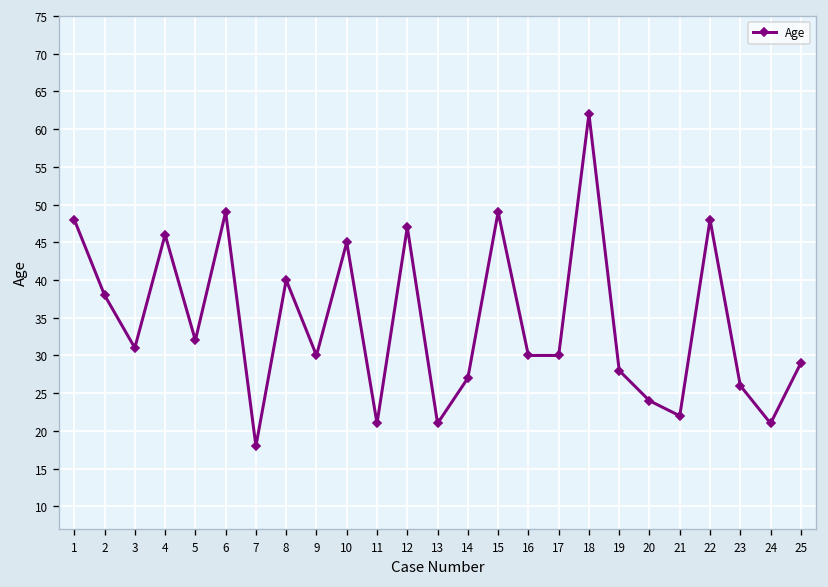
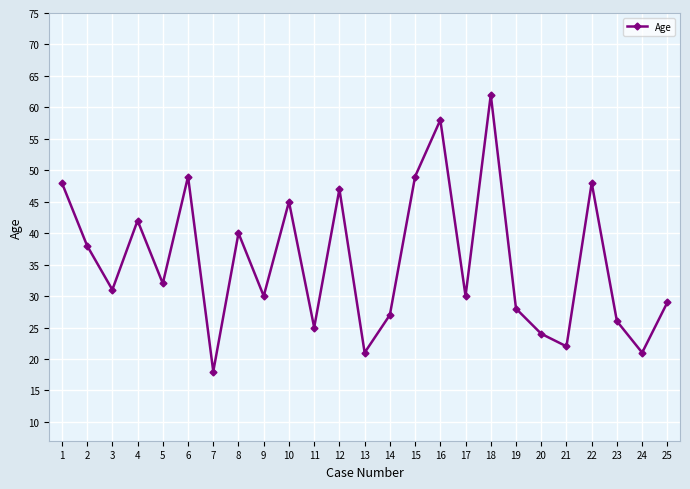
  {
    "1": 48,
    "2": 38,
    "3": 31,
-   "4": 46,
+   "4": 42,
    "5": 32,
    "6": 49,
    "7": 18,
    "8": 40,
    "9": 30,
    "10": 45,
-   "11": 21,
+   "11": 25,
    "12": 47,
    "13": 21,
    "14": 27,
    "15": 49,
-   "16": 30,
+   "16": 58,
    "17": 30,
    "18": 62,
    "19": 28,
    "20": 24,
    "21": 22,
    "22": 48,
    "23": 26,
    "24": 21,
    "25": 29
  }
